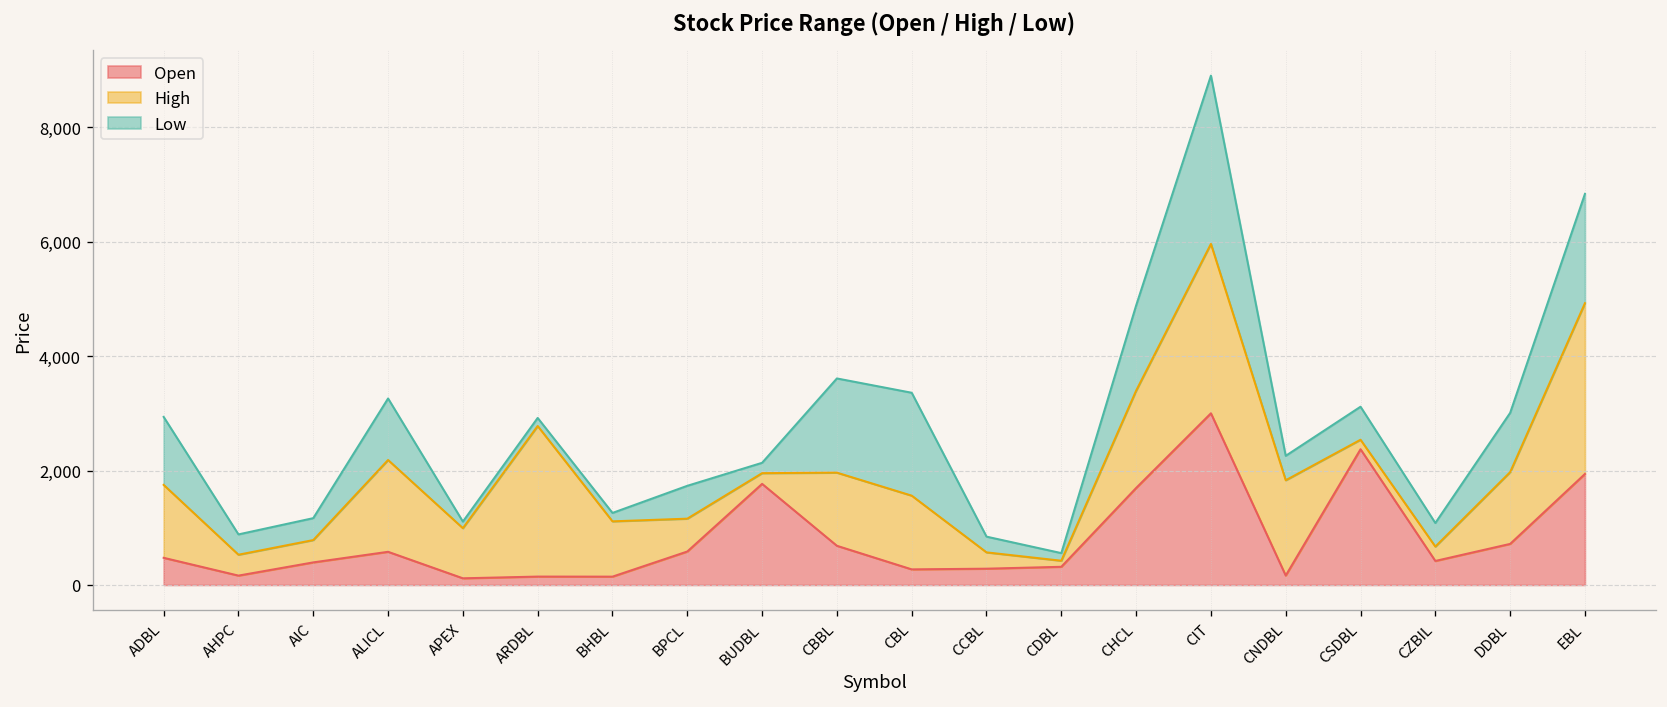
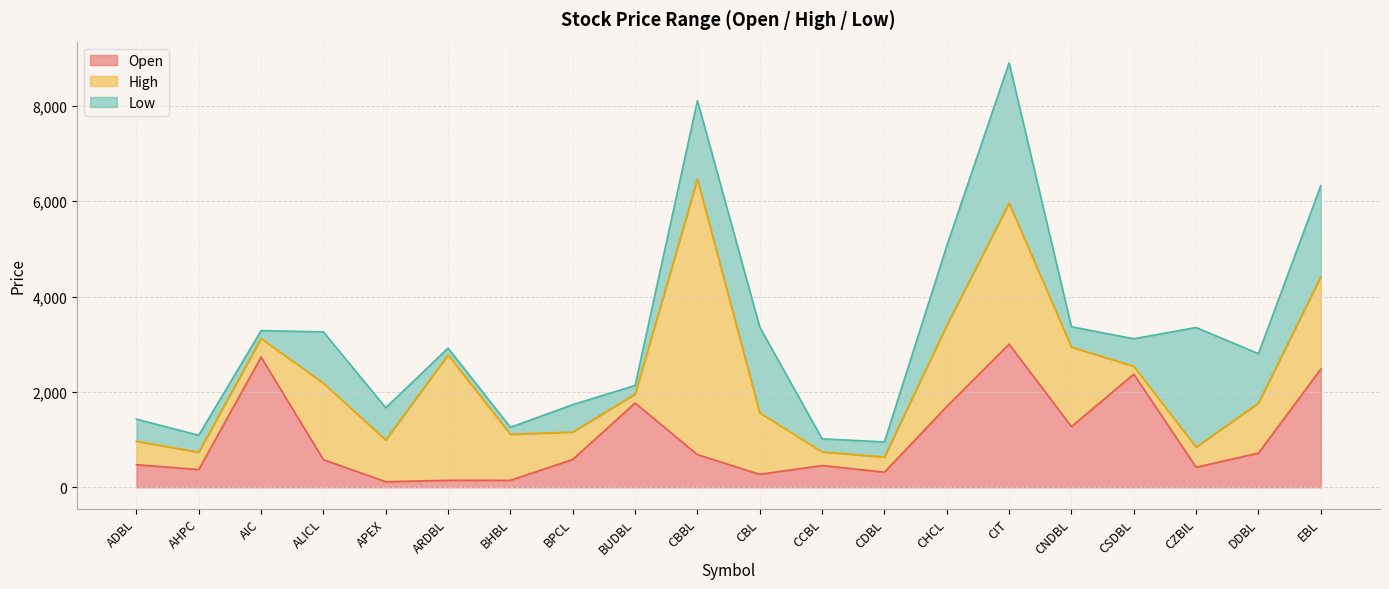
  {
    "Open": {
      "ADBL": "500",
-     "AHPC": "200",
-     "AIC": "400",
+     "AHPC": "400",
+     "AIC": "2,700",
      "ALICL": "600",
      "APEX": "100",
      "ARDBL": "100",
      "BHBL": "100",
      "BPCL": "600",
      "BUDBL": "1,800",
      "CBBL": "700",
      "CBL": "300",
-     "CCBL": "300",
+     "CCBL": "500",
      "CDBL": "300",
      "CHCL": "1,700",
      "CIT": "3,000",
-     "CNDBL": "200",
+     "CNDBL": "1,300",
      "CSDBL": "2,400",
      "CZBIL": "400",
      "DDBL": "700",
-     "EBL": "1,900"
+     "EBL": "2,500"
    },
    "High": {
-     "ADBL": "1,300",
+     "ADBL": "500",
      "AHPC": "400",
      "AIC": "400",
      "ALICL": "1,600",
      "APEX": "900",
      "ARDBL": "2,600",
      "BHBL": "1,000",
      "BPCL": "600",
      "BUDBL": "200",
-     "CBBL": "1,300",
+     "CBBL": "5,800",
      "CBL": "1,300",
      "CCBL": "300",
-     "CDBL": "100",
+     "CDBL": "300",
      "CHCL": "1,700",
      "CIT": "3,000",
      "CNDBL": "1,700",
      "CSDBL": "200",
-     "CZBIL": "300",
-     "DDBL": "1,300",
-     "EBL": "3,000"
+     "CZBIL": "400",
+     "DDBL": "1,000",
+     "EBL": "1,900"
    },
    "Low": {
-     "ADBL": "1,200",
+     "ADBL": "500",
      "AHPC": "400",
-     "AIC": "400",
+     "AIC": "200",
      "ALICL": "1,100",
-     "APEX": "100",
+     "APEX": "700",
      "ARDBL": "100",
      "BHBL": "100",
      "BPCL": "600",
      "BUDBL": "200",
      "CBBL": "1,600",
      "CBL": "1,800",
      "CCBL": "300",
-     "CDBL": "100",
-     "CHCL": "1,500",
+     "CDBL": "300",
+     "CHCL": "1,700",
      "CIT": "2,900",
      "CNDBL": "400",
      "CSDBL": "600",
-     "CZBIL": "400",
+     "CZBIL": "2,500",
      "DDBL": "1,000",
      "EBL": "1,900"
    }
  }
